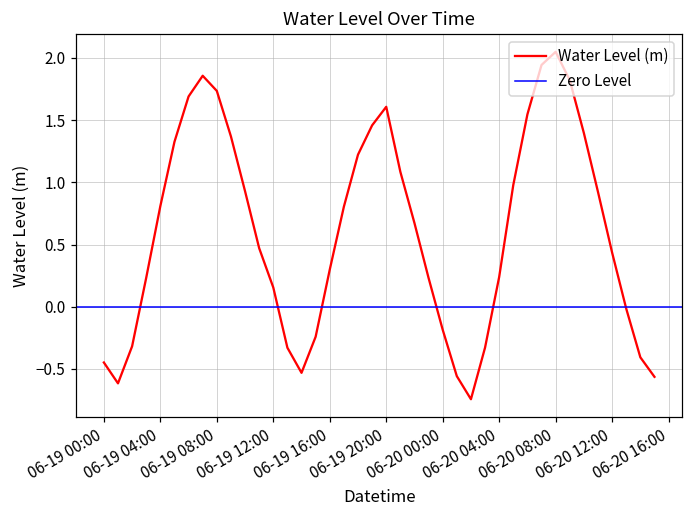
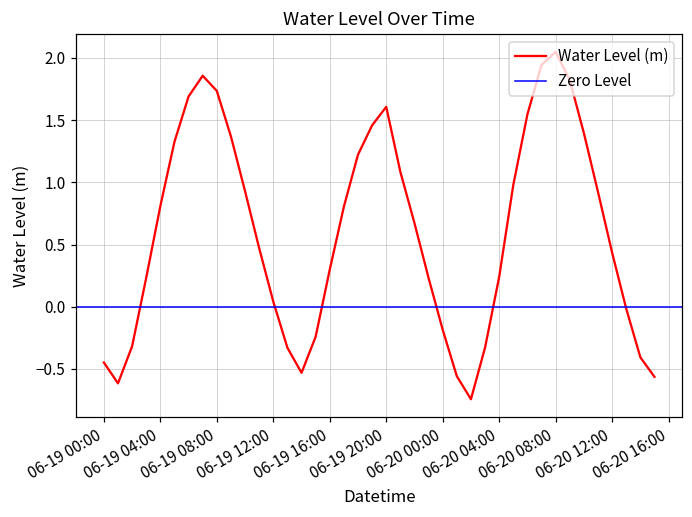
  {
    "06-19 00:00": -0.45,
    "06-19 04:00": 0.81,
    "06-19 08:00": 1.74,
-   "06-19 12:00": 0.15,
+   "06-19 12:00": 0.04,
    "06-19 16:00": 0.30,
    "06-19 20:00": 1.61,
    "06-20 00:00": -0.19,
    "06-20 04:00": 0.24,
    "06-20 12:00": 0.43
  }
